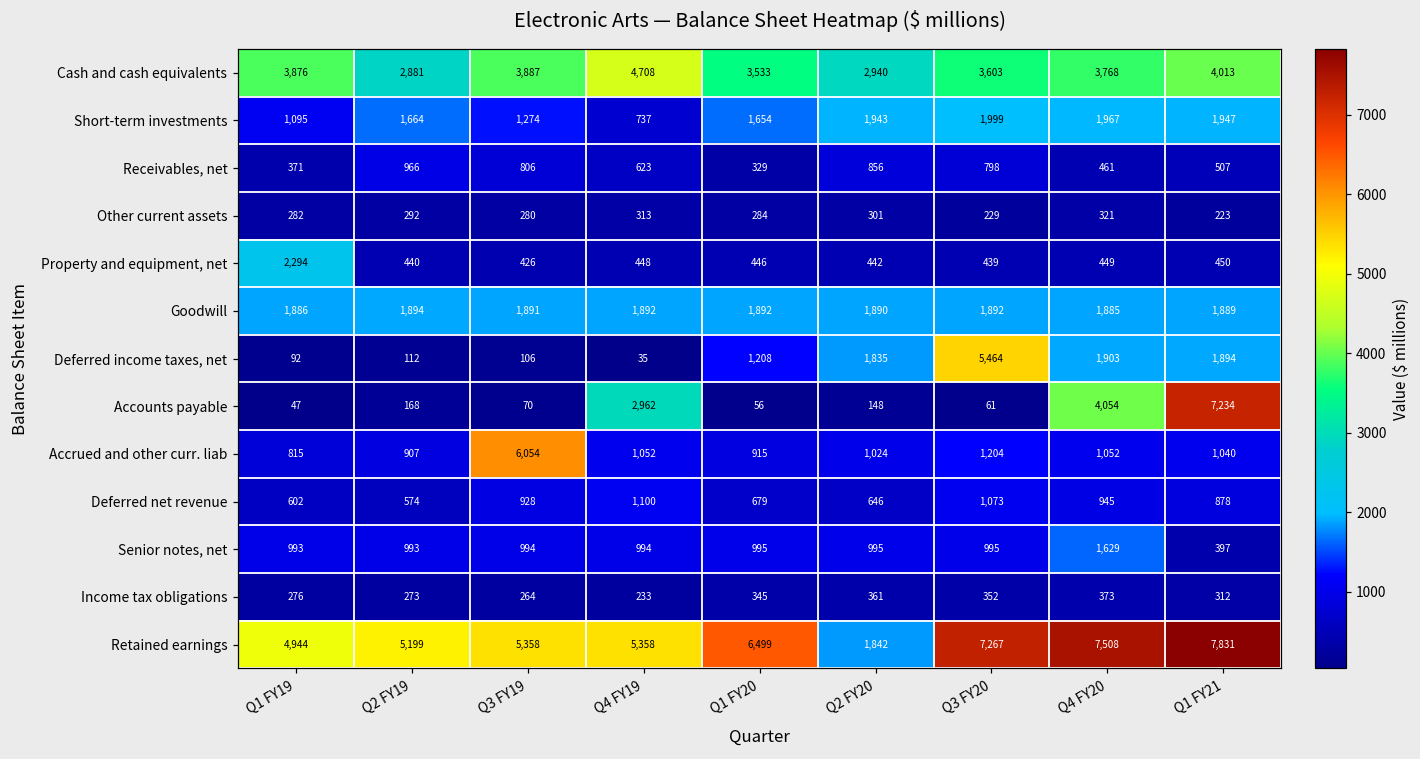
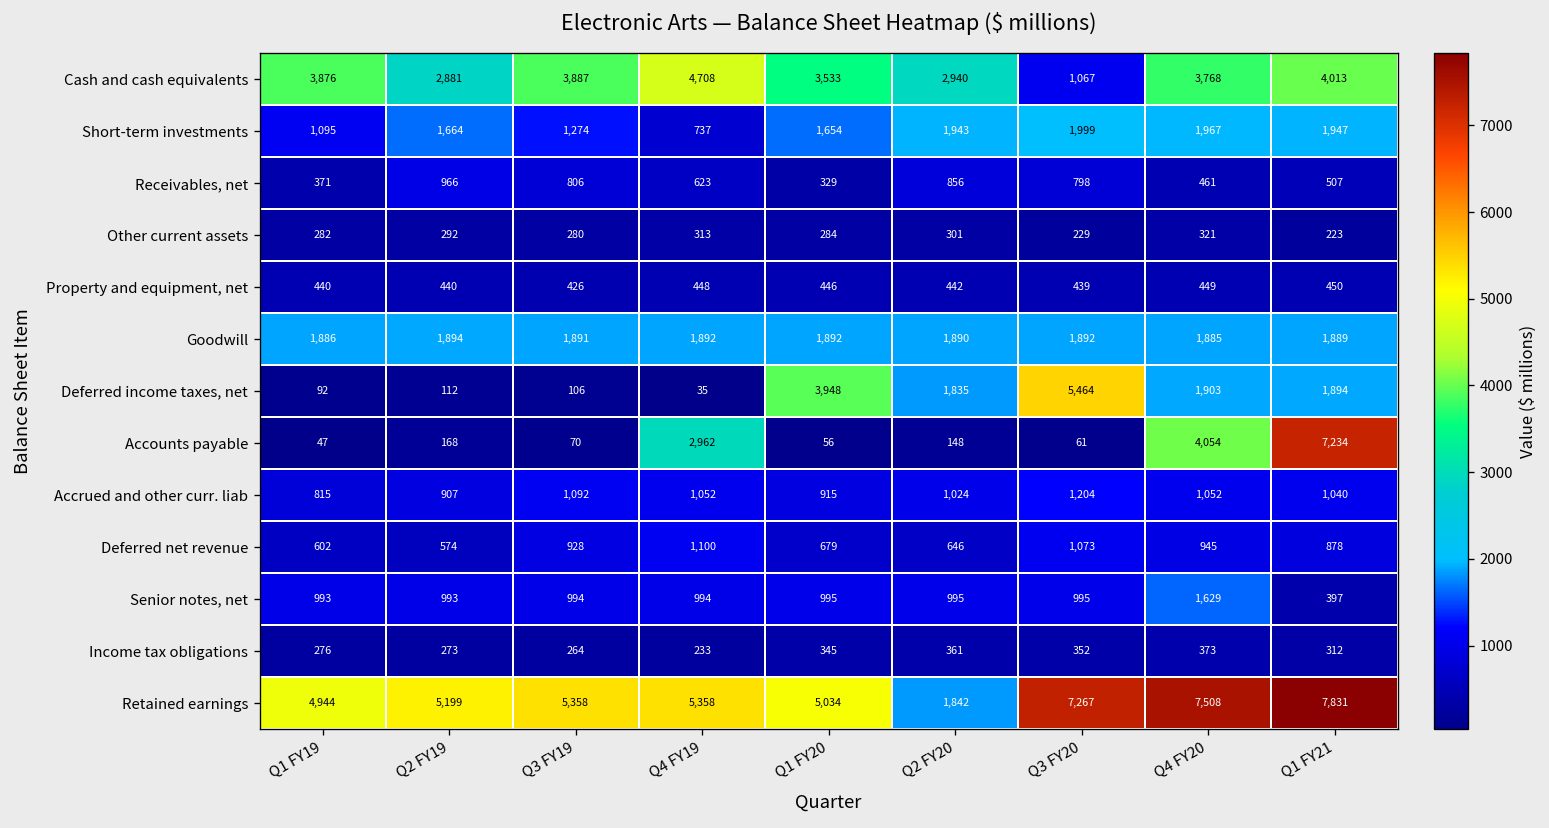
  {
    "Cash and cash equivalents": {
      "Q1 FY19": "3,876",
      "Q2 FY19": "2,881",
      "Q3 FY19": "3,887",
      "Q4 FY19": "4,708",
      "Q1 FY20": "3,533",
      "Q2 FY20": "2,940",
-     "Q3 FY20": "3,603",
+     "Q3 FY20": "1,067",
      "Q4 FY20": "3,768",
      "Q1 FY21": "4,013"
    },
    "Short-term investments": {
      "Q1 FY19": "1,095",
      "Q2 FY19": "1,664",
      "Q3 FY19": "1,274",
      "Q4 FY19": "737",
      "Q1 FY20": "1,654",
      "Q2 FY20": "1,943",
      "Q3 FY20": "1,999",
      "Q4 FY20": "1,967",
      "Q1 FY21": "1,947"
    },
    "Receivables, net": {
      "Q1 FY19": "371",
      "Q2 FY19": "966",
      "Q3 FY19": "806",
      "Q4 FY19": "623",
      "Q1 FY20": "329",
      "Q2 FY20": "856",
      "Q3 FY20": "798",
      "Q4 FY20": "461",
      "Q1 FY21": "507"
    },
    "Other current assets": {
      "Q1 FY19": "282",
      "Q2 FY19": "292",
      "Q3 FY19": "280",
      "Q4 FY19": "313",
      "Q1 FY20": "284",
      "Q2 FY20": "301",
      "Q3 FY20": "229",
      "Q4 FY20": "321",
      "Q1 FY21": "223"
    },
    "Property and equipment, net": {
-     "Q1 FY19": "2,294",
+     "Q1 FY19": "440",
      "Q2 FY19": "440",
      "Q3 FY19": "426",
      "Q4 FY19": "448",
      "Q1 FY20": "446",
      "Q2 FY20": "442",
      "Q3 FY20": "439",
      "Q4 FY20": "449",
      "Q1 FY21": "450"
    },
    "Goodwill": {
      "Q1 FY19": "1,886",
      "Q2 FY19": "1,894",
      "Q3 FY19": "1,891",
      "Q4 FY19": "1,892",
      "Q1 FY20": "1,892",
      "Q2 FY20": "1,890",
      "Q3 FY20": "1,892",
      "Q4 FY20": "1,885",
      "Q1 FY21": "1,889"
    },
    "Deferred income taxes, net": {
      "Q1 FY19": "92",
      "Q2 FY19": "112",
      "Q3 FY19": "106",
      "Q4 FY19": "35",
-     "Q1 FY20": "1,208",
+     "Q1 FY20": "3,948",
      "Q2 FY20": "1,835",
      "Q3 FY20": "5,464",
      "Q4 FY20": "1,903",
      "Q1 FY21": "1,894"
    },
    "Accounts payable": {
      "Q1 FY19": "47",
      "Q2 FY19": "168",
      "Q3 FY19": "70",
      "Q4 FY19": "2,962",
      "Q1 FY20": "56",
      "Q2 FY20": "148",
      "Q3 FY20": "61",
      "Q4 FY20": "4,054",
      "Q1 FY21": "7,234"
    },
    "Accrued and other curr. liab": {
      "Q1 FY19": "815",
      "Q2 FY19": "907",
-     "Q3 FY19": "6,054",
+     "Q3 FY19": "1,092",
      "Q4 FY19": "1,052",
      "Q1 FY20": "915",
      "Q2 FY20": "1,024",
      "Q3 FY20": "1,204",
      "Q4 FY20": "1,052",
      "Q1 FY21": "1,040"
    },
    "Deferred net revenue": {
      "Q1 FY19": "602",
      "Q2 FY19": "574",
      "Q3 FY19": "928",
      "Q4 FY19": "1,100",
      "Q1 FY20": "679",
      "Q2 FY20": "646",
      "Q3 FY20": "1,073",
      "Q4 FY20": "945",
      "Q1 FY21": "878"
    },
    "Senior notes, net": {
      "Q1 FY19": "993",
      "Q2 FY19": "993",
      "Q3 FY19": "994",
      "Q4 FY19": "994",
      "Q1 FY20": "995",
      "Q2 FY20": "995",
      "Q3 FY20": "995",
      "Q4 FY20": "1,629",
      "Q1 FY21": "397"
    },
    "Income tax obligations": {
      "Q1 FY19": "276",
      "Q2 FY19": "273",
      "Q3 FY19": "264",
      "Q4 FY19": "233",
      "Q1 FY20": "345",
      "Q2 FY20": "361",
      "Q3 FY20": "352",
      "Q4 FY20": "373",
      "Q1 FY21": "312"
    },
    "Retained earnings": {
      "Q1 FY19": "4,944",
      "Q2 FY19": "5,199",
      "Q3 FY19": "5,358",
      "Q4 FY19": "5,358",
-     "Q1 FY20": "6,499",
+     "Q1 FY20": "5,034",
      "Q2 FY20": "1,842",
      "Q3 FY20": "7,267",
      "Q4 FY20": "7,508",
      "Q1 FY21": "7,831"
    }
  }
